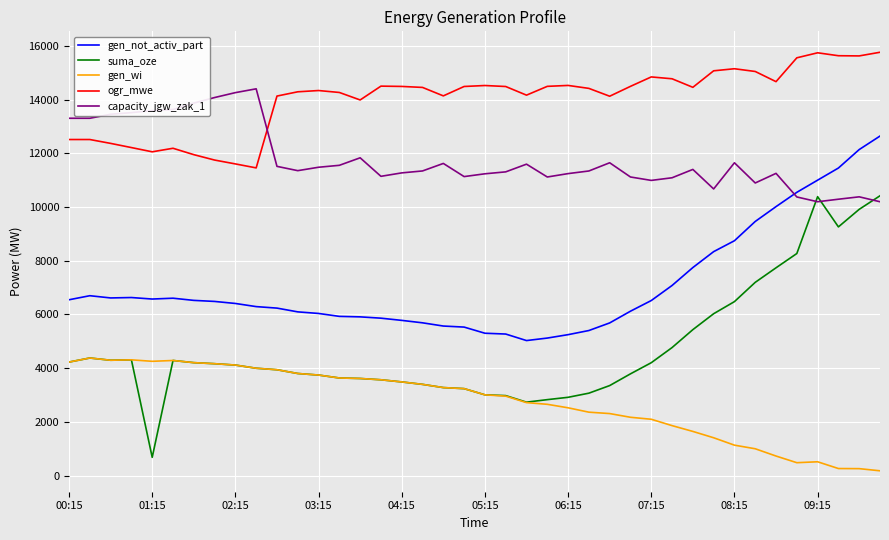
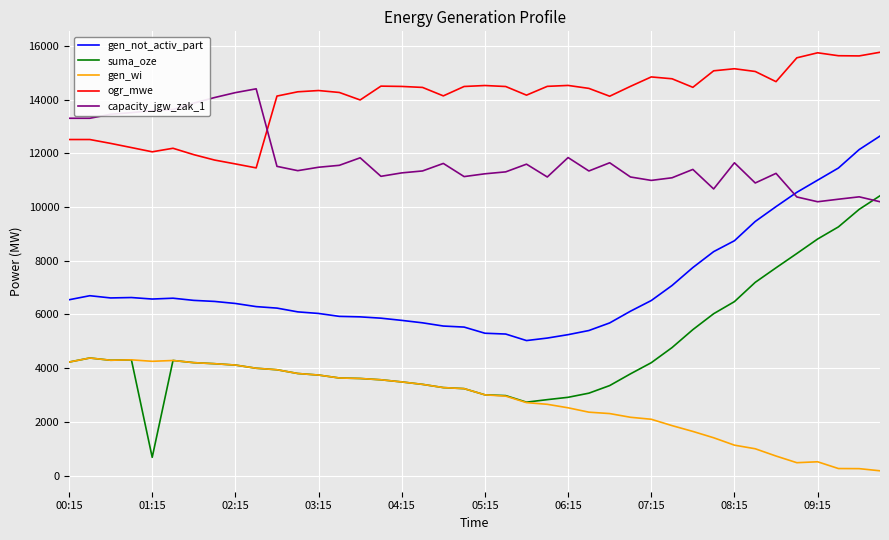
  {
    "gen_not_activ_part": {
      "00:15": 6500,
      "01:15": 6600,
      "02:15": 6400,
      "03:15": 6000,
      "04:15": 5800,
      "05:15": 5300,
      "06:15": 5200,
      "07:15": 6500,
      "08:15": 8700,
      "09:15": 11000
    },
    "suma_oze": {
      "01:15": 700,
      "06:15": 2900,
      "07:15": 4200,
      "08:15": 6500,
-     "09:15": 10400
+     "09:15": 8800
    },
    "gen_wi": {
      "01:15": 4300,
      "06:15": 2500,
      "07:15": 2100,
      "08:15": 1100,
      "09:15": 500
    },
    "ogr_mwe": {
      "00:15": 12500,
      "01:15": 12100,
      "02:15": 11600,
      "03:15": 14300,
      "04:15": 14500,
      "05:15": 14500,
      "06:15": 14500,
      "07:15": 14900,
      "08:15": 15200,
      "09:15": 15700
    },
    "capacity_jgw_zak_1": {
      "00:15": 13300,
      "02:15": 14300,
      "03:15": 11500,
      "04:15": 11300,
      "05:15": 11200,
-     "06:15": 11200,
+     "06:15": 11800,
      "07:15": 11000,
      "08:15": 11700,
      "09:15": 10200
    }
  }
